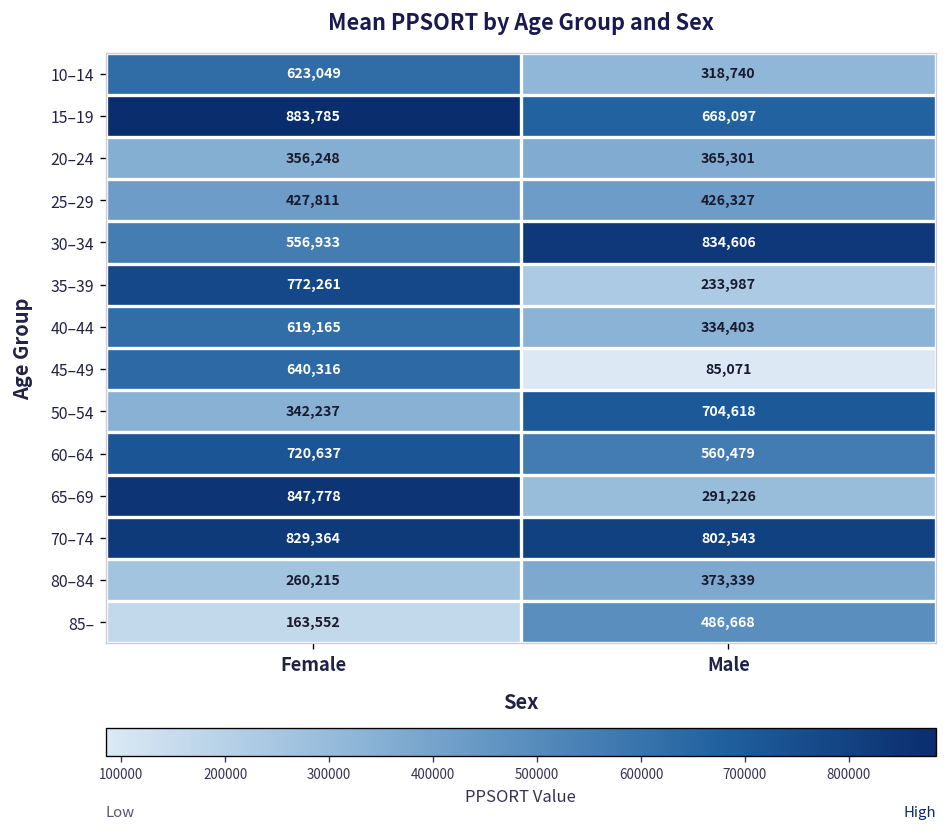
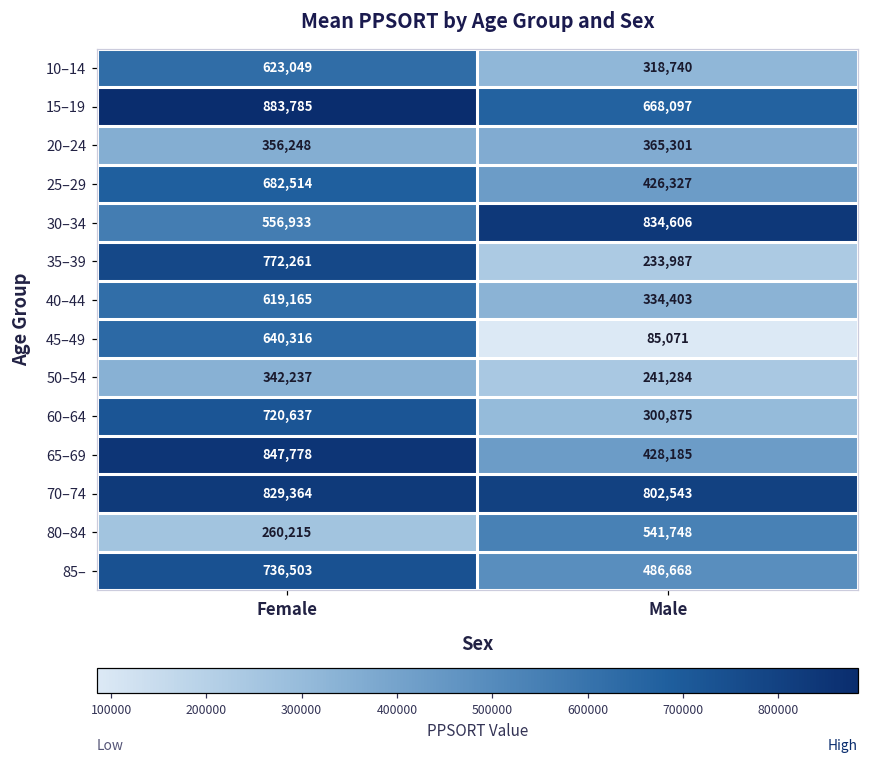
  {
    "10–14": {
      "Female": "623,049",
      "Male": "318,740"
    },
    "15–19": {
      "Female": "883,785",
      "Male": "668,097"
    },
    "20–24": {
      "Female": "356,248",
      "Male": "365,301"
    },
    "25–29": {
-     "Female": "427,811",
+     "Female": "682,514",
      "Male": "426,327"
    },
    "30–34": {
      "Female": "556,933",
      "Male": "834,606"
    },
    "35–39": {
      "Female": "772,261",
      "Male": "233,987"
    },
    "40–44": {
      "Female": "619,165",
      "Male": "334,403"
    },
    "45–49": {
      "Female": "640,316",
      "Male": "85,071"
    },
    "50–54": {
      "Female": "342,237",
-     "Male": "704,618"
+     "Male": "241,284"
    },
    "60–64": {
      "Female": "720,637",
-     "Male": "560,479"
+     "Male": "300,875"
    },
    "65–69": {
      "Female": "847,778",
-     "Male": "291,226"
+     "Male": "428,185"
    },
    "70–74": {
      "Female": "829,364",
      "Male": "802,543"
    },
    "80–84": {
      "Female": "260,215",
-     "Male": "373,339"
+     "Male": "541,748"
    },
    "85–": {
-     "Female": "163,552",
+     "Female": "736,503",
      "Male": "486,668"
    }
  }
